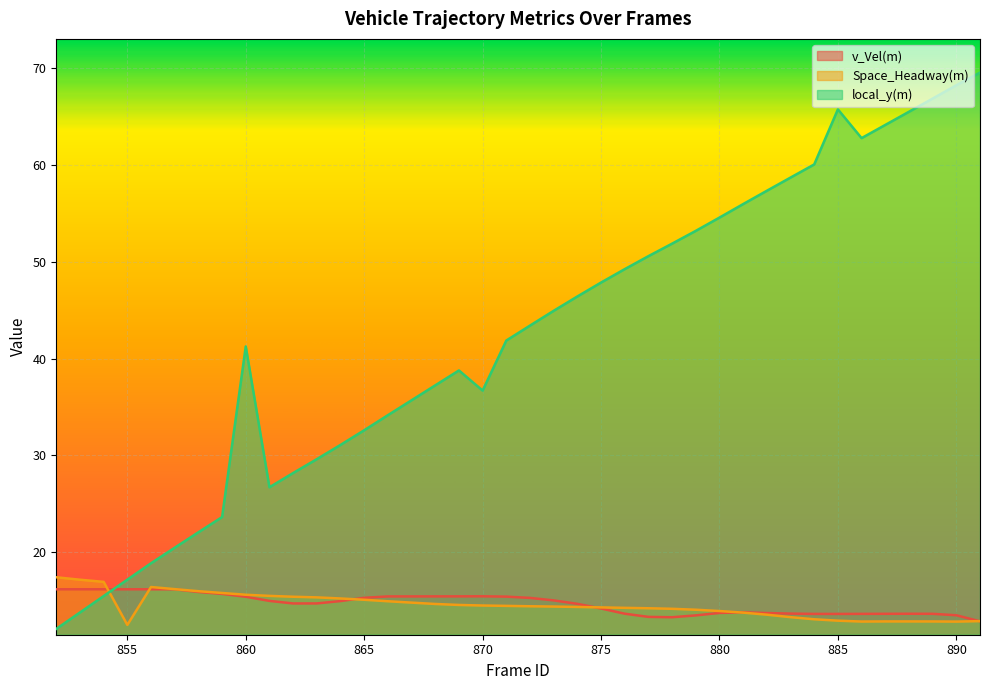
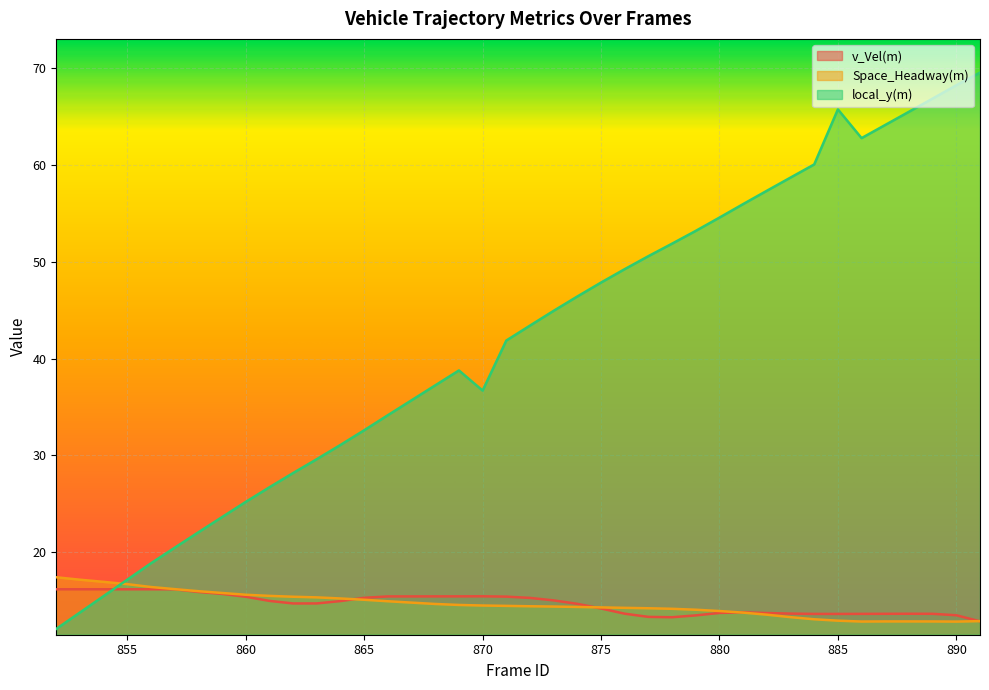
  {
    "v_Vel(m)": {
      "855": 16,
      "870": 15,
      "885": 14,
      "890": 13
    },
    "Space_Headway(m)": {
-     "855": 12,
+     "855": 17,
      "870": 14,
      "885": 13,
      "890": 13
    },
    "local_y(m)": {
      "855": 17,
-     "860": 41,
+     "860": 25,
      "865": 33,
      "870": 37,
      "875": 48,
      "880": 55,
      "885": 66
    }
  }
